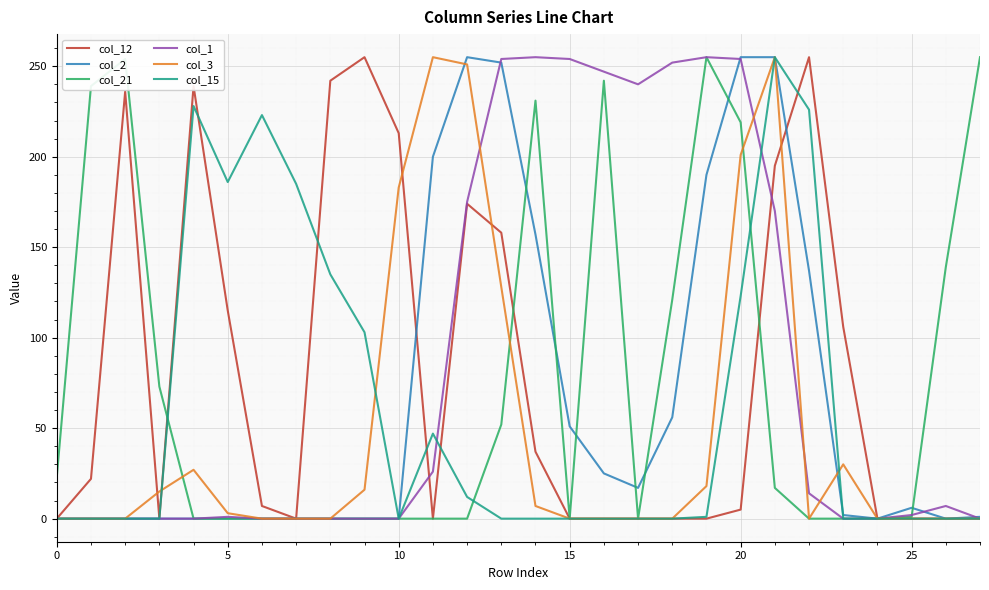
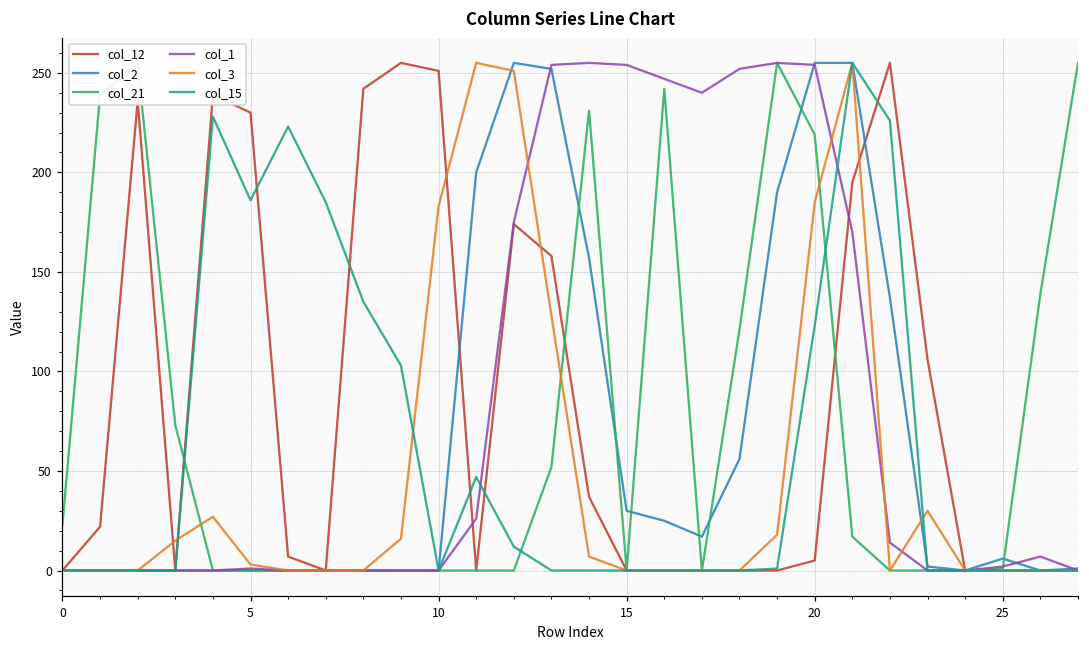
  {
    "col_12": {
-     "5": 115,
-     "10": 213,
+     "5": 230,
+     "10": 251,
      "20": 5
    },
    "col_2": {
-     "15": 51,
+     "15": 30,
      "25": 6
    },
    "col_1": {
      "15": 254
    },
    "col_3": {
      "5": 3,
      "10": 183,
-     "20": 201
+     "20": 185
    }
  }
